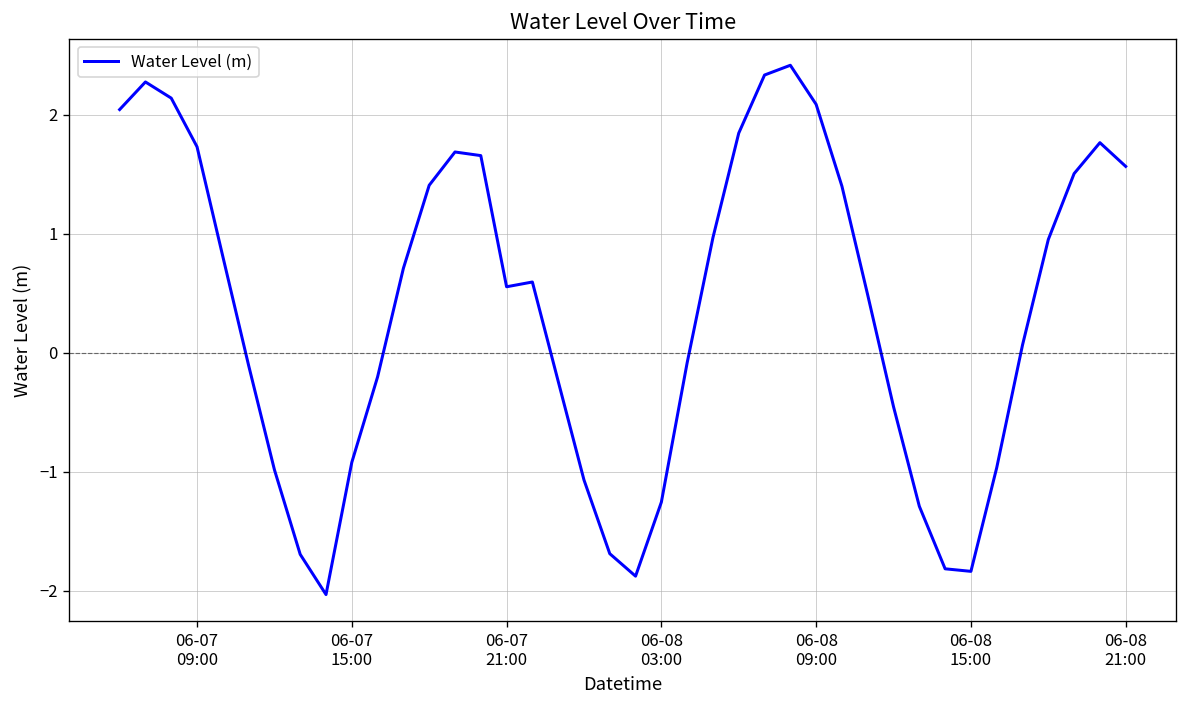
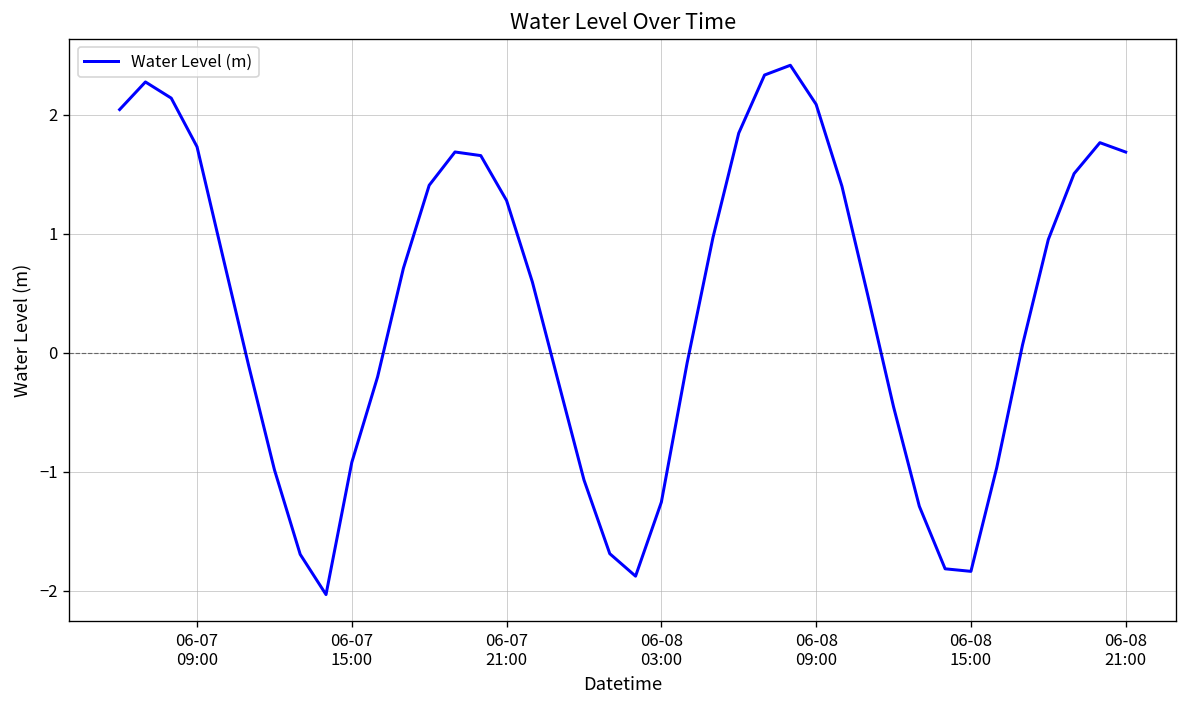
  {
    "06-07 09:00": 1.7,
    "06-07 15:00": -0.9,
-   "06-07 21:00": 0.6,
+   "06-07 21:00": 1.3,
    "06-08 03:00": -1.3,
    "06-08 09:00": 2.1,
    "06-08 15:00": -1.8,
-   "06-08 21:00": 1.6
+   "06-08 21:00": 1.7
  }
